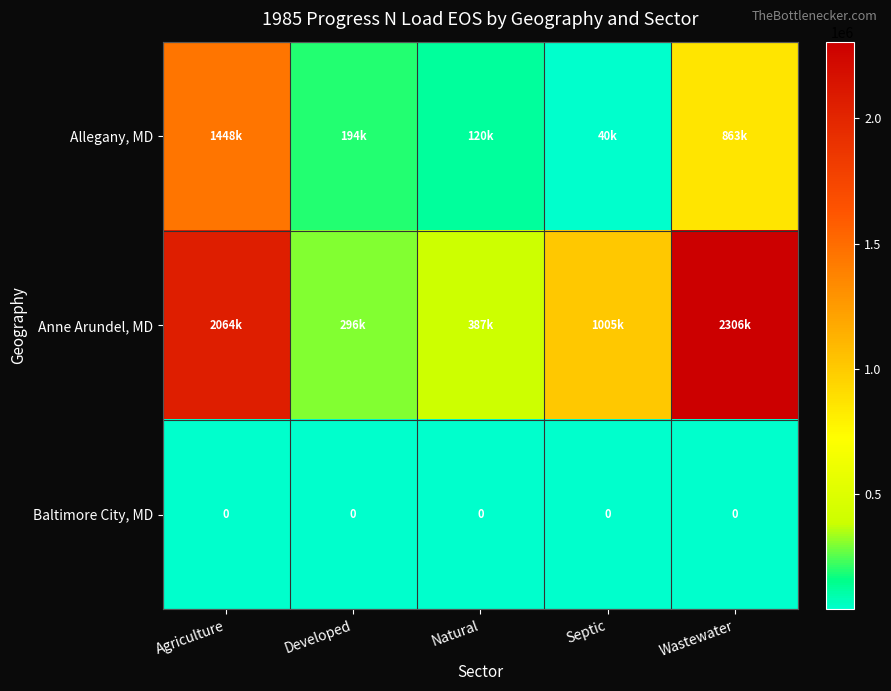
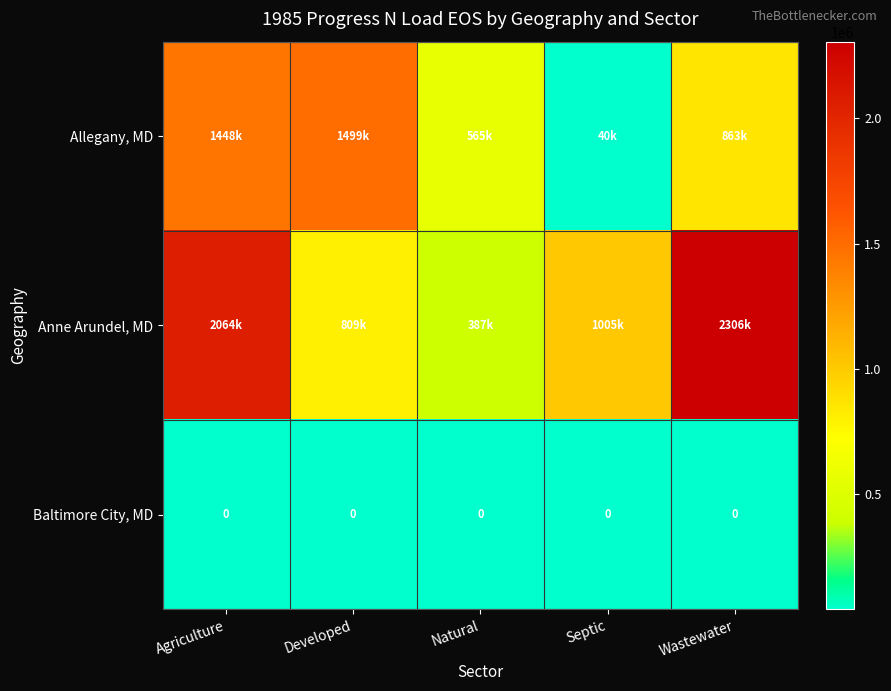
  {
    "Allegany, MD": {
      "Agriculture": "1448k",
-     "Developed": "194k",
-     "Natural": "120k",
+     "Developed": "1499k",
+     "Natural": "565k",
      "Septic": "40k",
      "Wastewater": "863k"
    },
    "Anne Arundel, MD": {
      "Agriculture": "2064k",
-     "Developed": "296k",
+     "Developed": "809k",
      "Natural": "387k",
      "Septic": "1005k",
      "Wastewater": "2306k"
    },
    "Baltimore City, MD": {
      "Agriculture": "0",
      "Developed": "0",
      "Natural": "0",
      "Septic": "0",
      "Wastewater": "0"
    }
  }
